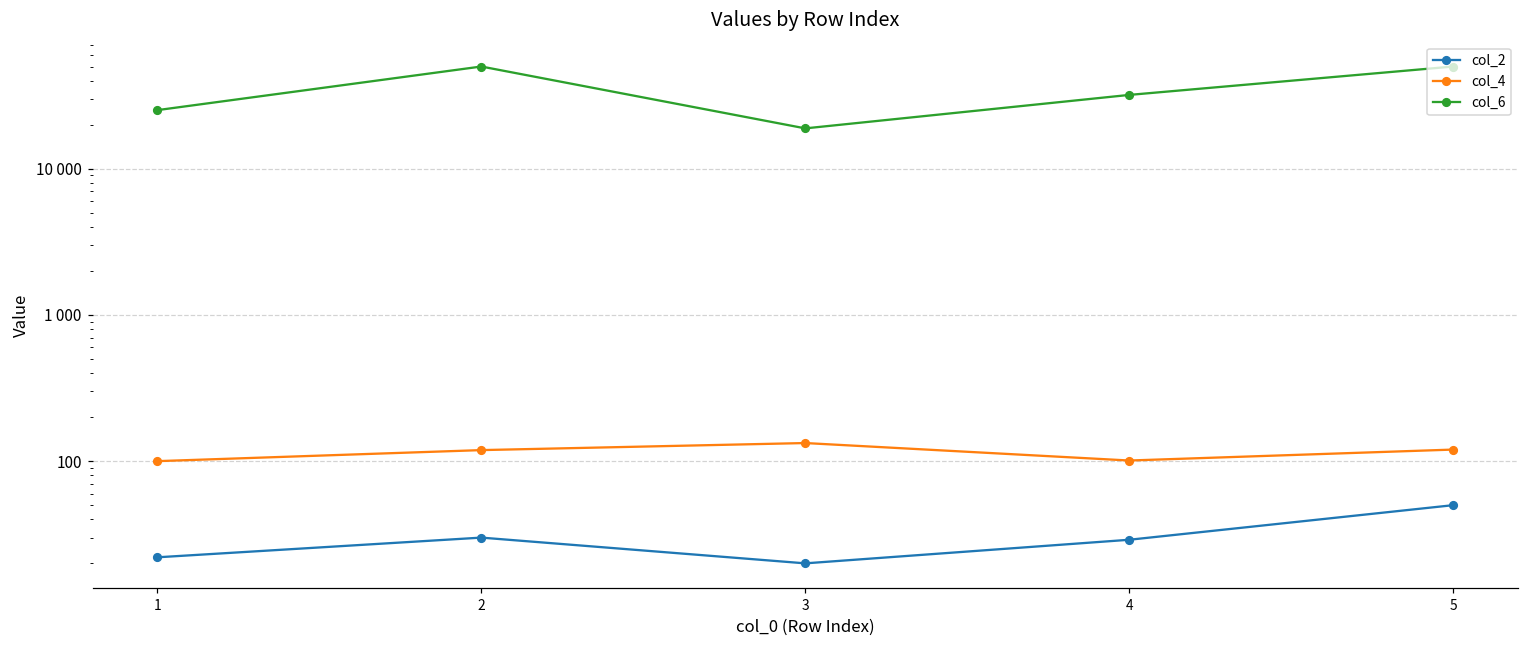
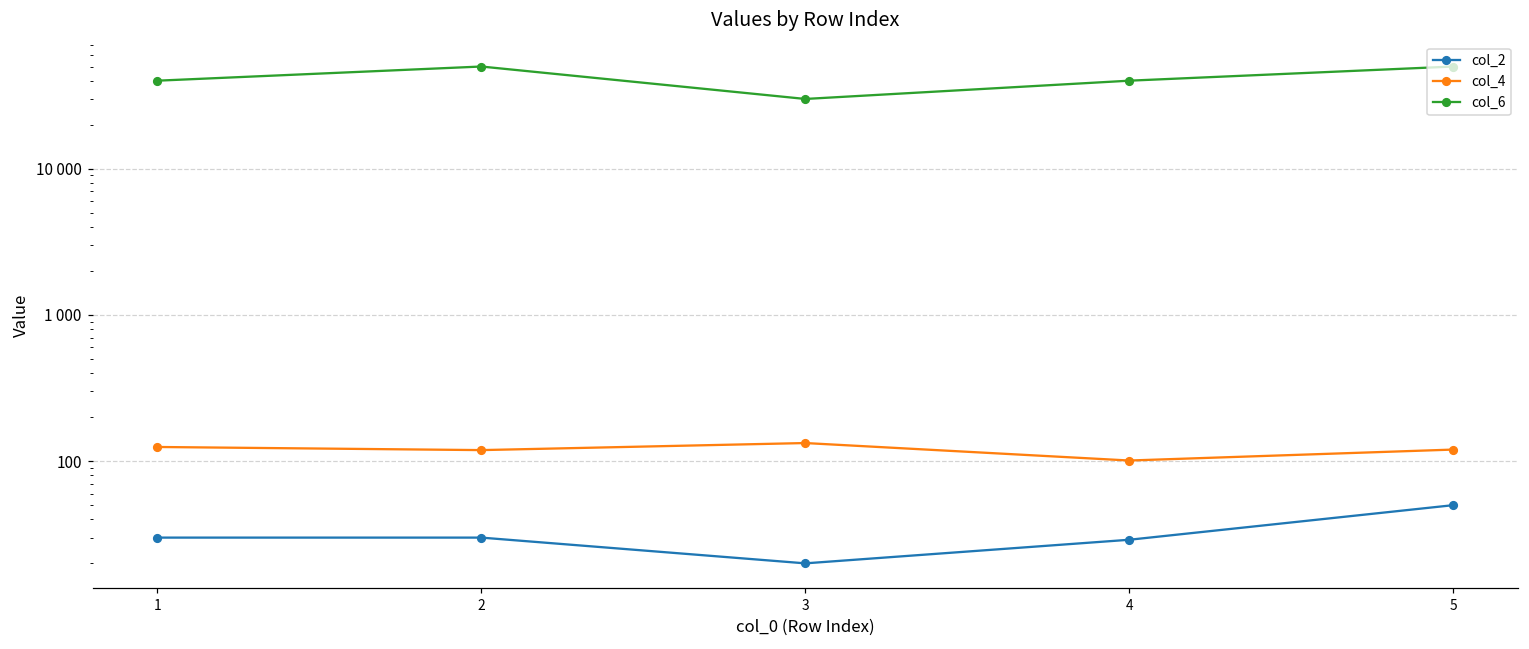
  {
    "col_2": {
-     "1": 22,
+     "1": 30,
      "2": 30,
      "3": 20,
      "4": 29,
      "5": 50
    },
    "col_4": {
-     "1": 100,
+     "1": 130,
      "2": 120,
      "3": 130,
      "4": 100,
      "5": 120
    },
    "col_6": {
-     "1": 25000,
+     "1": 40000,
      "2": 50000,
-     "3": 19000,
-     "4": 32000
+     "3": 30000,
+     "4": 40000
    }
  }
